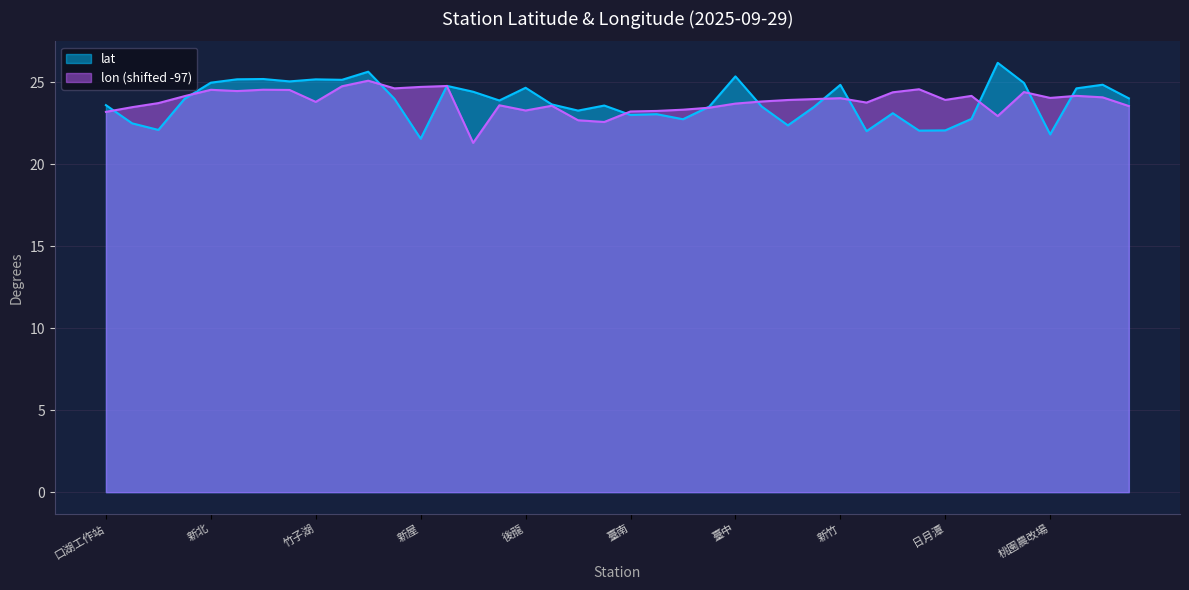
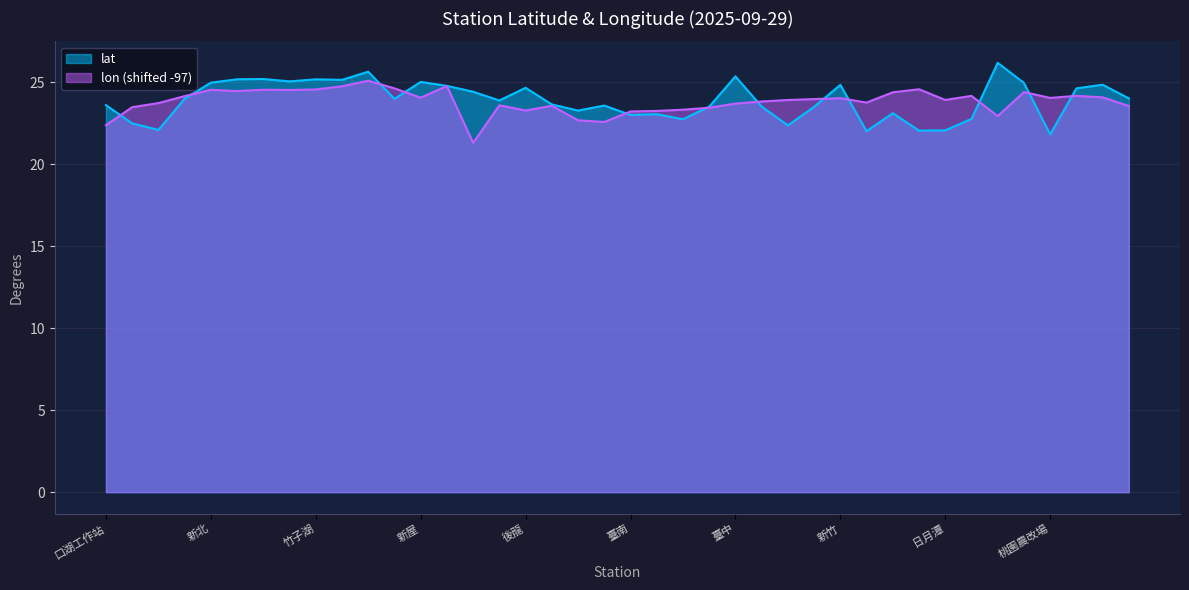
  {
    "lat": {
      "口湖工作站": 23.6,
      "新北": 25.0,
      "竹子湖": 25.2,
-     "新屋": 21.5,
+     "新屋": 25.0,
      "後龍": 24.6,
      "臺南": 23.0,
      "臺中": 25.3,
      "新竹": 24.8,
      "日月潭": 22.1,
      "桃園農改場": 21.8
    },
    "lon (shifted -97)": {
-     "口湖工作站": 23.2,
+     "口湖工作站": 22.4,
      "新北": 24.5,
-     "竹子湖": 23.8,
-     "新屋": 24.7,
+     "竹子湖": 24.5,
+     "新屋": 24.0,
      "後龍": 23.3,
      "臺南": 23.2,
      "臺中": 23.7,
      "新竹": 24.0,
      "日月潭": 23.9,
      "桃園農改場": 24.0
    }
  }
